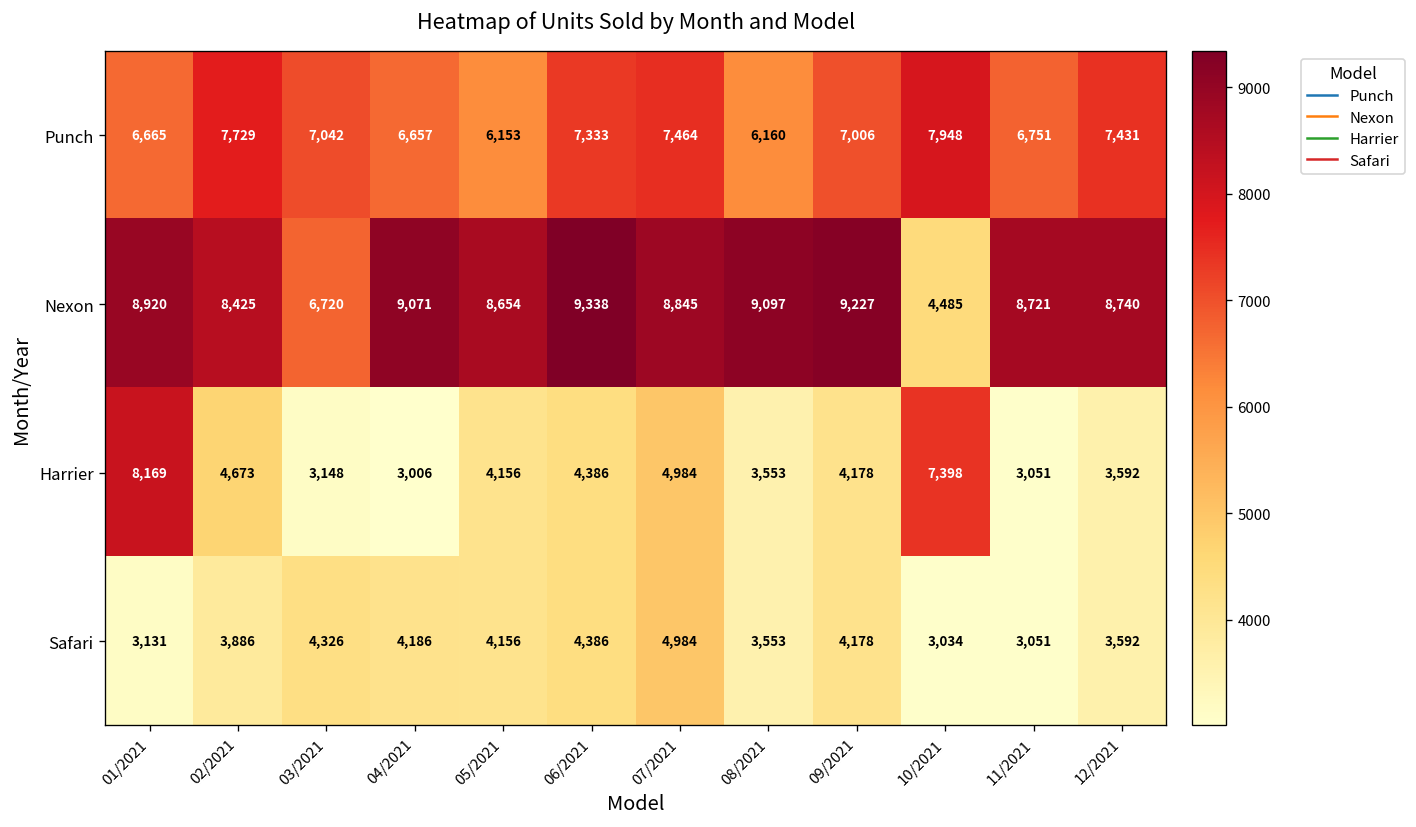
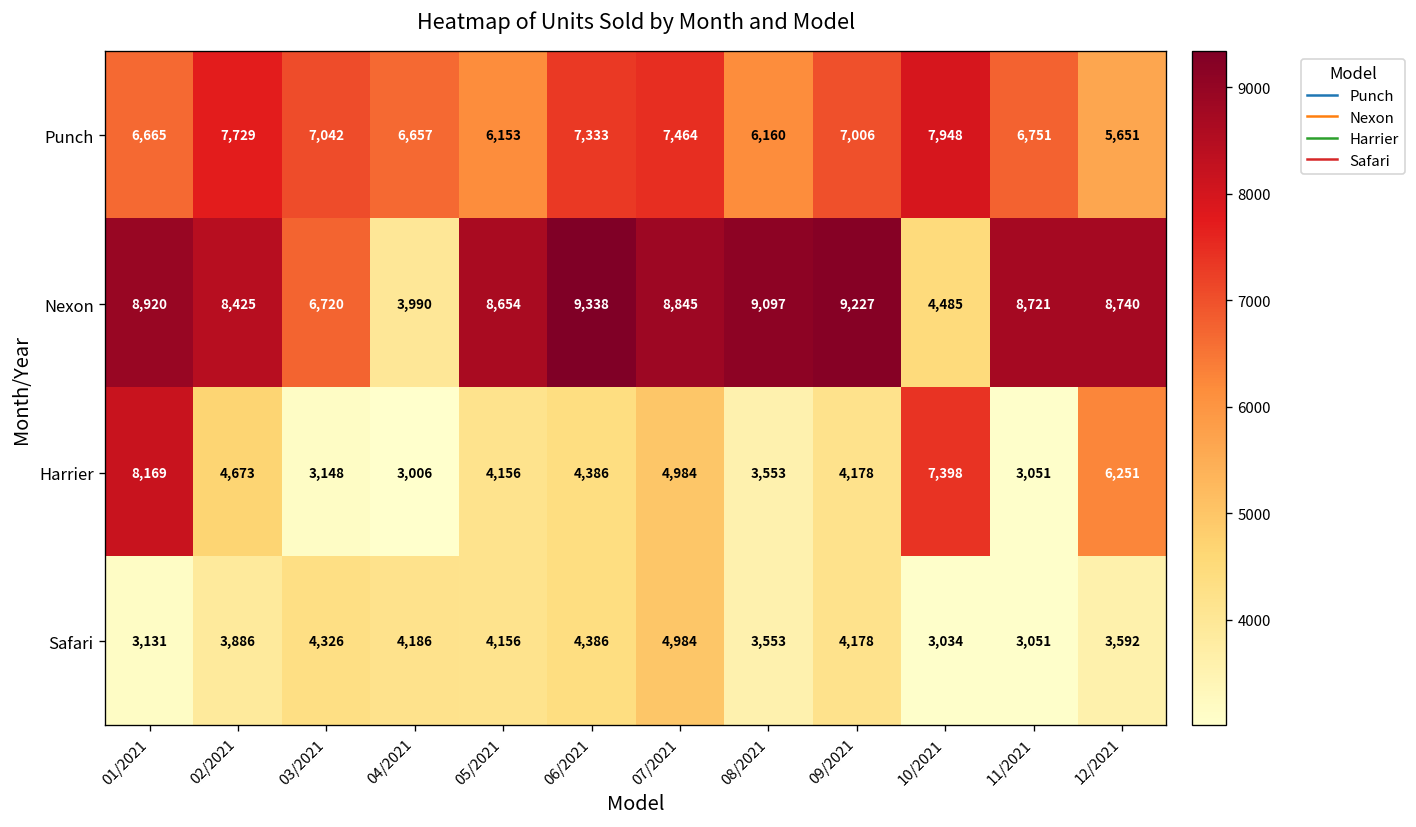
  {
    "Punch": {
      "01/2021": "6,665",
      "02/2021": "7,729",
      "03/2021": "7,042",
      "04/2021": "6,657",
      "05/2021": "6,153",
      "06/2021": "7,333",
      "07/2021": "7,464",
      "08/2021": "6,160",
      "09/2021": "7,006",
      "10/2021": "7,948",
      "11/2021": "6,751",
-     "12/2021": "7,431"
+     "12/2021": "5,651"
    },
    "Nexon": {
      "01/2021": "8,920",
      "02/2021": "8,425",
      "03/2021": "6,720",
-     "04/2021": "9,071",
+     "04/2021": "3,990",
      "05/2021": "8,654",
      "06/2021": "9,338",
      "07/2021": "8,845",
      "08/2021": "9,097",
      "09/2021": "9,227",
      "10/2021": "4,485",
      "11/2021": "8,721",
      "12/2021": "8,740"
    },
    "Harrier": {
      "01/2021": "8,169",
      "02/2021": "4,673",
      "03/2021": "3,148",
      "04/2021": "3,006",
      "05/2021": "4,156",
      "06/2021": "4,386",
      "07/2021": "4,984",
      "08/2021": "3,553",
      "09/2021": "4,178",
      "10/2021": "7,398",
      "11/2021": "3,051",
-     "12/2021": "3,592"
+     "12/2021": "6,251"
    },
    "Safari": {
      "01/2021": "3,131",
      "02/2021": "3,886",
      "03/2021": "4,326",
      "04/2021": "4,186",
      "05/2021": "4,156",
      "06/2021": "4,386",
      "07/2021": "4,984",
      "08/2021": "3,553",
      "09/2021": "4,178",
      "10/2021": "3,034",
      "11/2021": "3,051",
      "12/2021": "3,592"
    }
  }
